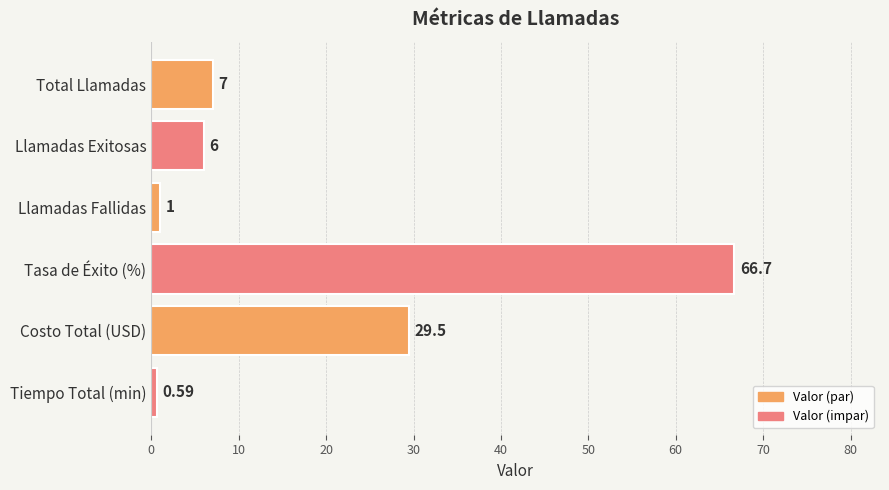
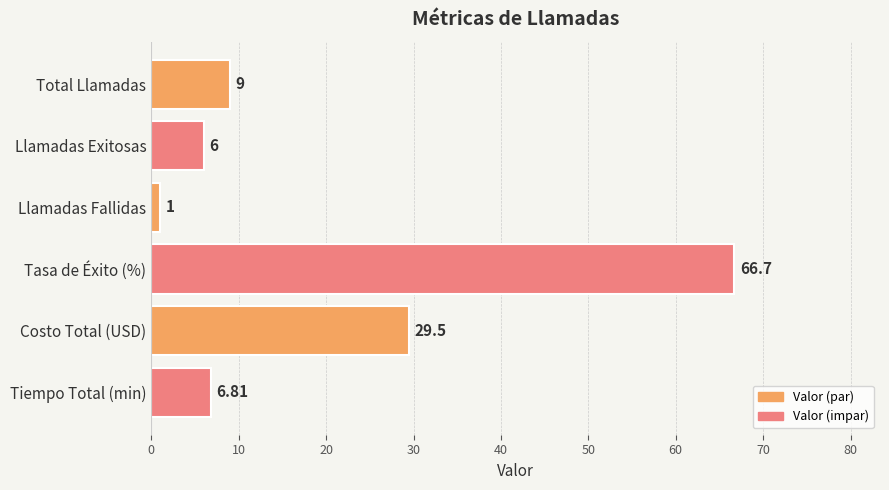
  {
-   "Total Llamadas": 7,
+   "Total Llamadas": 9,
    "Llamadas Exitosas": 6,
    "Llamadas Fallidas": 1,
    "Tasa de Éxito (%)": 66.7,
    "Costo Total (USD)": 29.5,
-   "Tiempo Total (min)": 0.59
+   "Tiempo Total (min)": 6.81
  }
